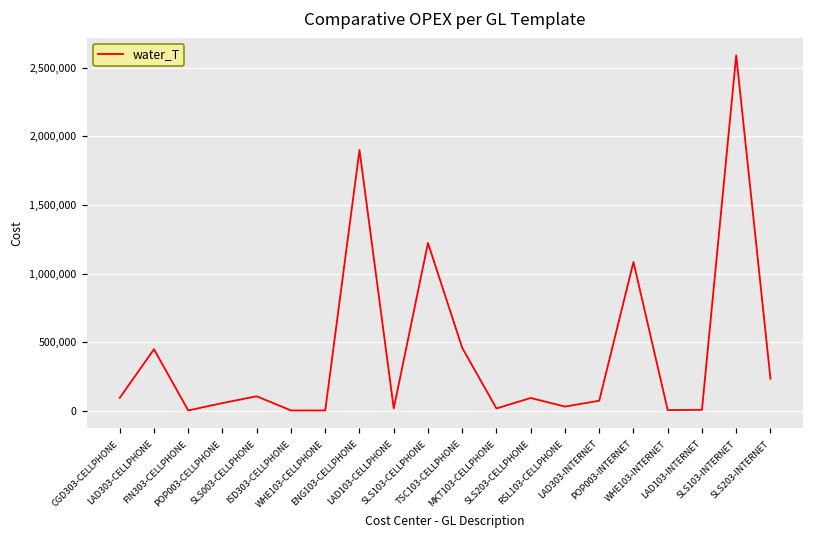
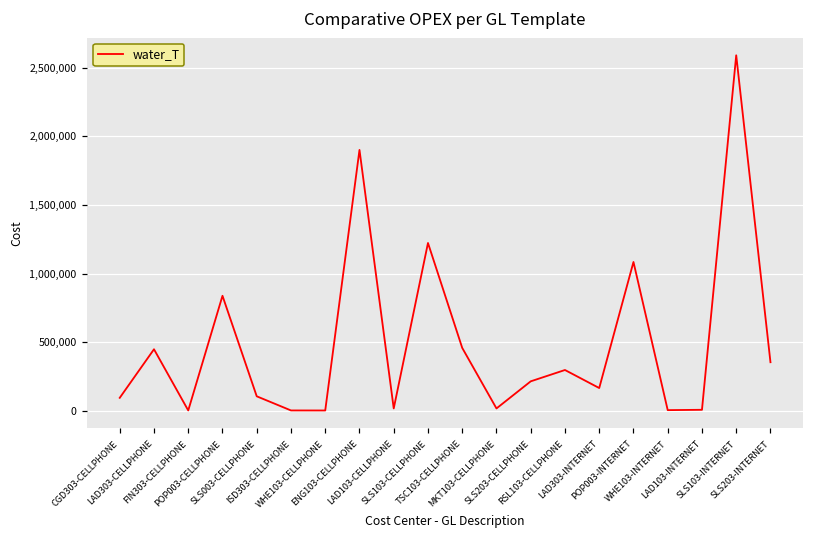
  {
    "CGD303-CELLPHONE": "100,000",
    "LAD303-CELLPHONE": "450,000",
    "FIN303-CELLPHONE": "0",
-   "POP003-CELLPHONE": "60,000",
+   "POP003-CELLPHONE": "840,000",
    "SLS003-CELLPHONE": "110,000",
    "ISD303-CELLPHONE": "0",
    "WHE103-CELLPHONE": "0",
    "ENG103-CELLPHONE": "1,900,000",
    "LAD103-CELLPHONE": "20,000",
    "SLS103-CELLPHONE": "1,220,000",
    "TSC103-CELLPHONE": "460,000",
    "MKT103-CELLPHONE": "20,000",
-   "SLS203-CELLPHONE": "90,000",
-   "RSL103-CELLPHONE": "30,000",
-   "LAD303-INTERNET": "70,000",
+   "SLS203-CELLPHONE": "220,000",
+   "RSL103-CELLPHONE": "300,000",
+   "LAD303-INTERNET": "170,000",
    "POP003-INTERNET": "1,080,000",
    "WHE103-INTERNET": "10,000",
    "LAD103-INTERNET": "10,000",
    "SLS103-INTERNET": "2,590,000",
-   "SLS203-INTERNET": "240,000"
+   "SLS203-INTERNET": "360,000"
  }
